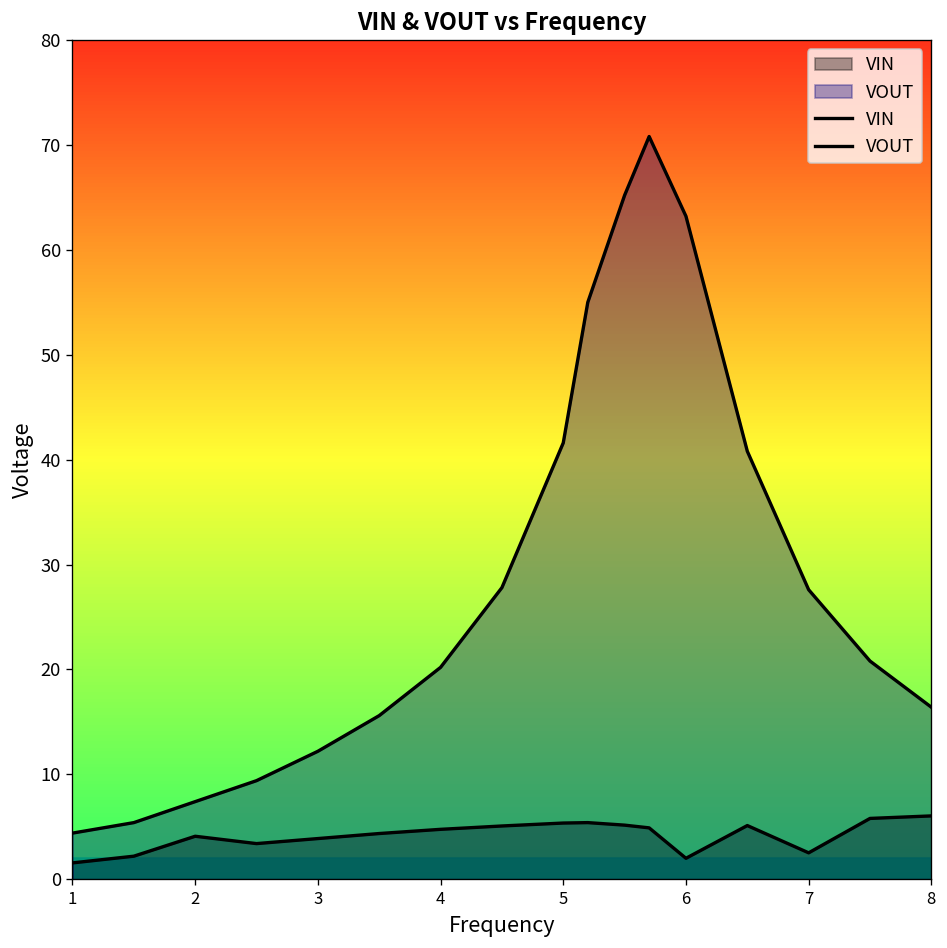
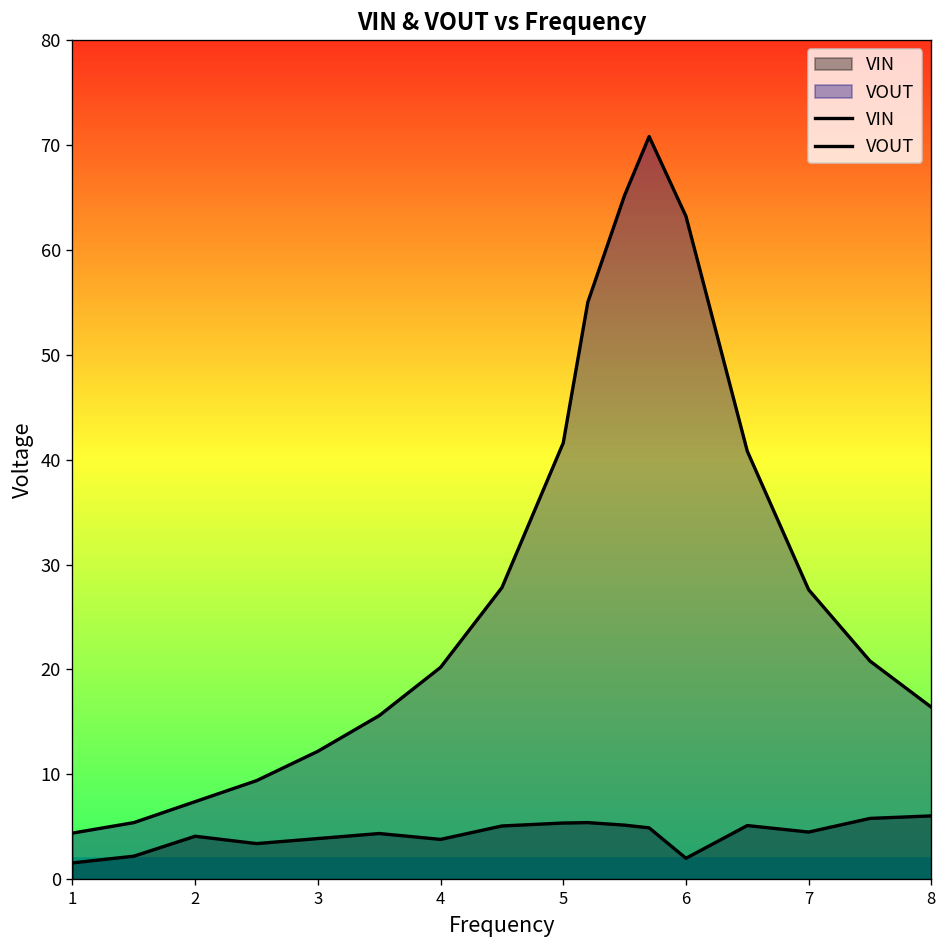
  {
    "VIN": {
      "2": 4,
      "3": 4,
-     "4": 5,
+     "4": 4,
      "5": 5,
-     "7": 3,
+     "7": 5,
      "8": 6
    }
  }
